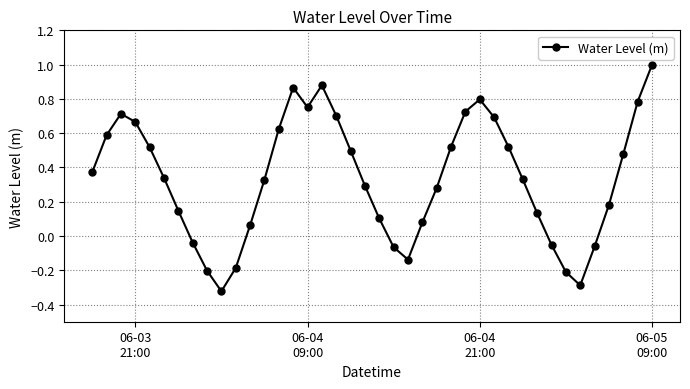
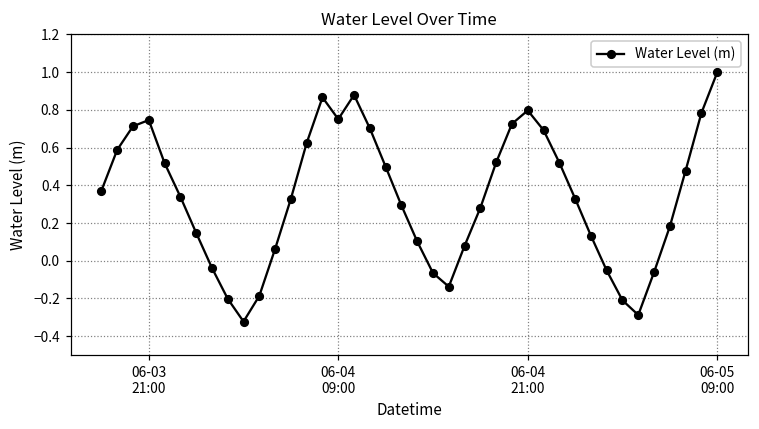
  {
-   "06-03 21:00": 0.67,
+   "06-03 21:00": 0.75,
    "06-04 09:00": 0.75,
    "06-04 21:00": 0.80,
    "06-05 09:00": 1.00
  }
